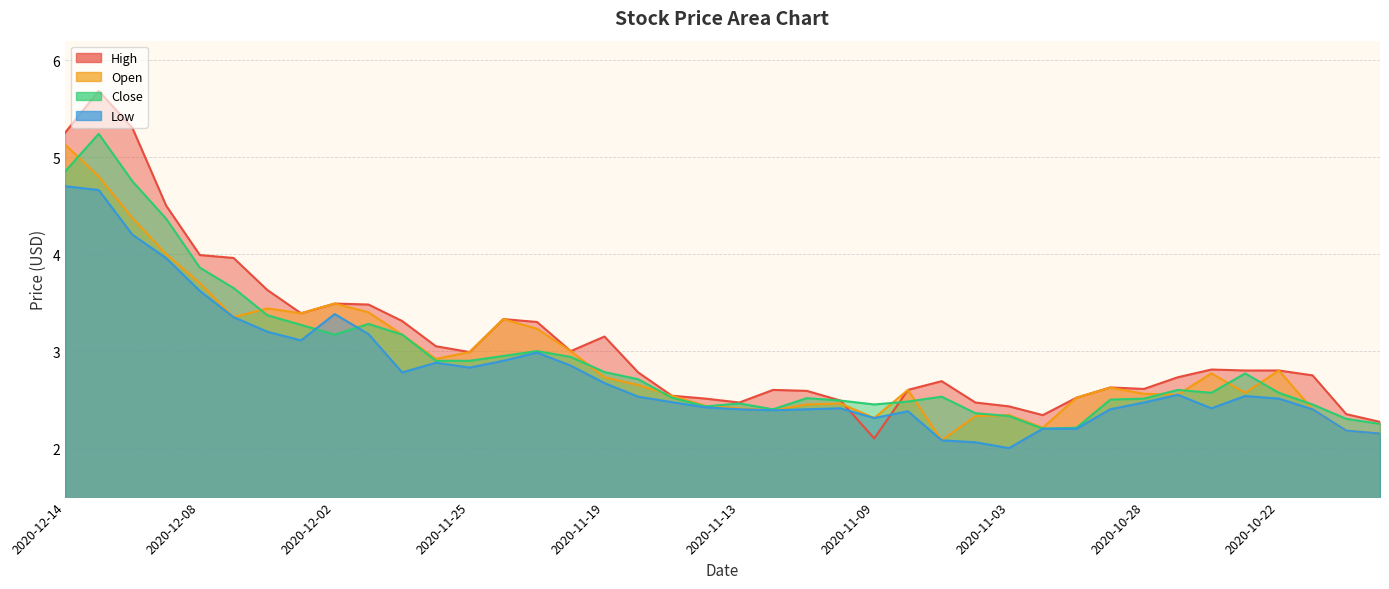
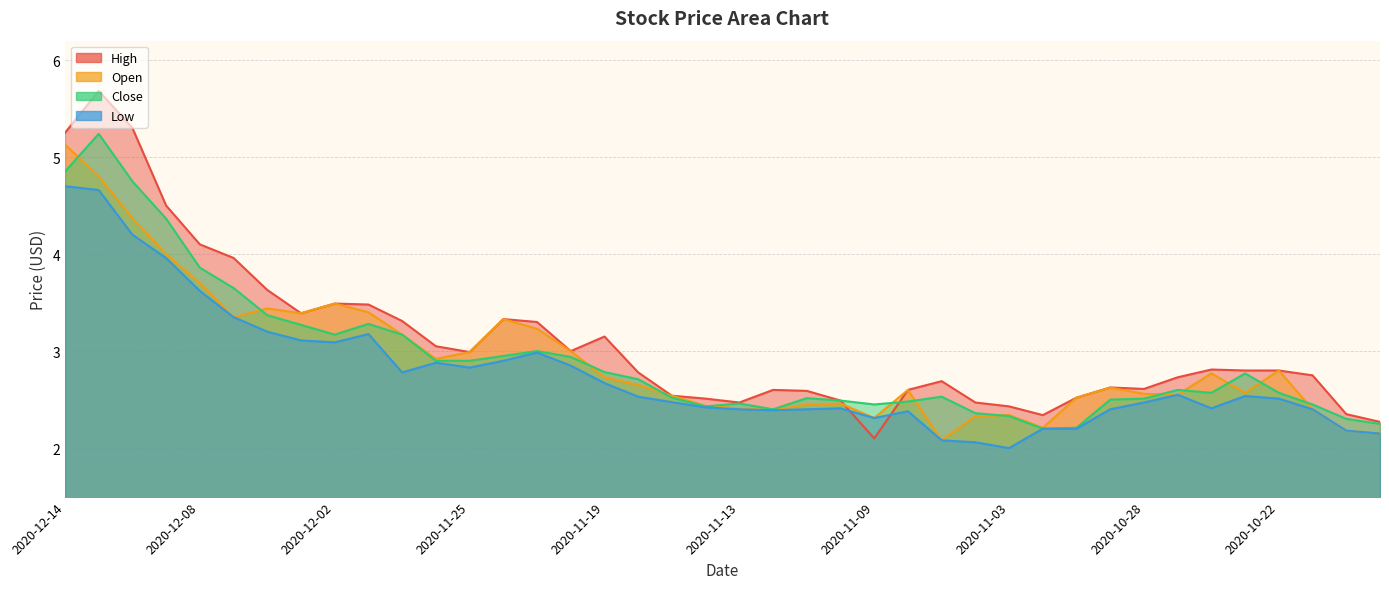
  {
    "High": {
      "2020-12-14": 5.3,
-     "2020-12-08": 4.0,
+     "2020-12-08": 4.1,
      "2020-11-19": 3.2,
      "2020-11-09": 2.1,
      "2020-11-03": 2.4,
      "2020-10-28": 2.6
    },
    "Open": {
      "2020-12-14": 5.1,
      "2020-12-08": 3.7,
      "2020-11-19": 2.7,
      "2020-10-28": 2.6
    },
    "Close": {
      "2020-12-14": 4.9,
      "2020-12-08": 3.9,
      "2020-12-02": 3.2,
      "2020-11-25": 2.9,
      "2020-11-19": 2.8,
      "2020-11-09": 2.5,
      "2020-10-28": 2.5,
      "2020-10-22": 2.6
    },
    "Low": {
      "2020-12-14": 4.7,
      "2020-12-08": 3.6,
-     "2020-12-02": 3.4,
+     "2020-12-02": 3.1,
      "2020-11-25": 2.8,
      "2020-11-19": 2.7,
      "2020-11-03": 2.0,
      "2020-10-28": 2.5,
      "2020-10-22": 2.5
    }
  }
